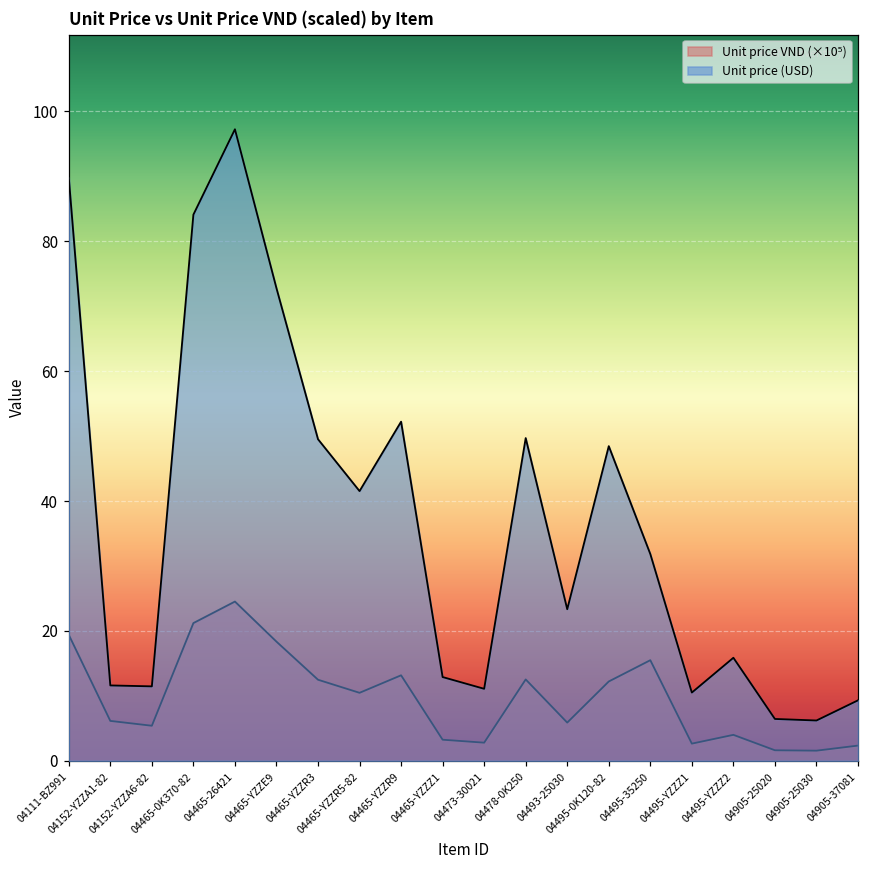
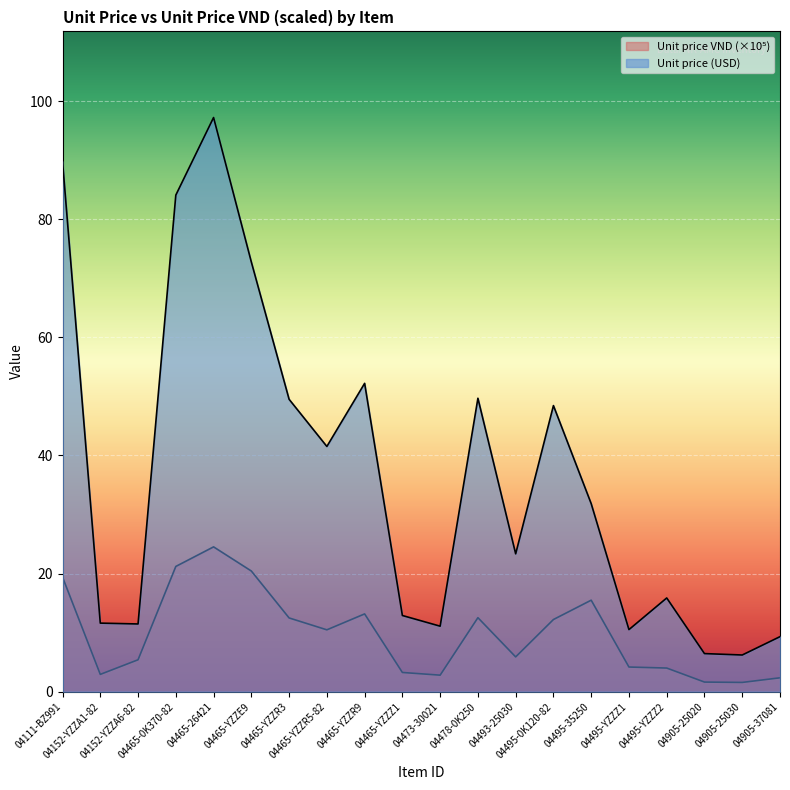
  {
    "Unit price VND (×10⁵)": {
      "04111-BZ991": 19,
-     "04152-YZZA1-82": 6,
+     "04152-YZZA1-82": 3,
      "04152-YZZA6-82": 5,
      "04465-0K370-82": 21,
      "04465-26421": 25,
-     "04465-YZZE9": 18,
+     "04465-YZZE9": 20,
      "04465-YZZR3": 12,
      "04465-YZZR5-82": 10,
      "04465-YZZR9": 13,
      "04465-YZZZ1": 3,
      "04473-30021": 3,
      "04478-0K250": 13,
      "04493-25030": 6,
      "04495-0K120-82": 12,
      "04495-35250": 15,
-     "04495-YZZZ1": 3,
+     "04495-YZZZ1": 4,
      "04495-YZZZ2": 4,
      "04905-25020": 2,
      "04905-25030": 2,
      "04905-37081": 2
    },
    "Unit price (USD)": {
      "04111-BZ991": 90,
      "04152-YZZA1-82": 12,
      "04152-YZZA6-82": 11,
      "04465-0K370-82": 84,
      "04465-26421": 97,
      "04465-YZZE9": 73,
      "04465-YZZR3": 50,
      "04465-YZZR5-82": 42,
      "04465-YZZR9": 52,
      "04465-YZZZ1": 13,
      "04473-30021": 11,
      "04478-0K250": 50,
      "04493-25030": 23,
      "04495-0K120-82": 48,
      "04495-35250": 32,
      "04495-YZZZ1": 11,
      "04495-YZZZ2": 16,
      "04905-25020": 6,
      "04905-25030": 6,
      "04905-37081": 9
    }
  }
